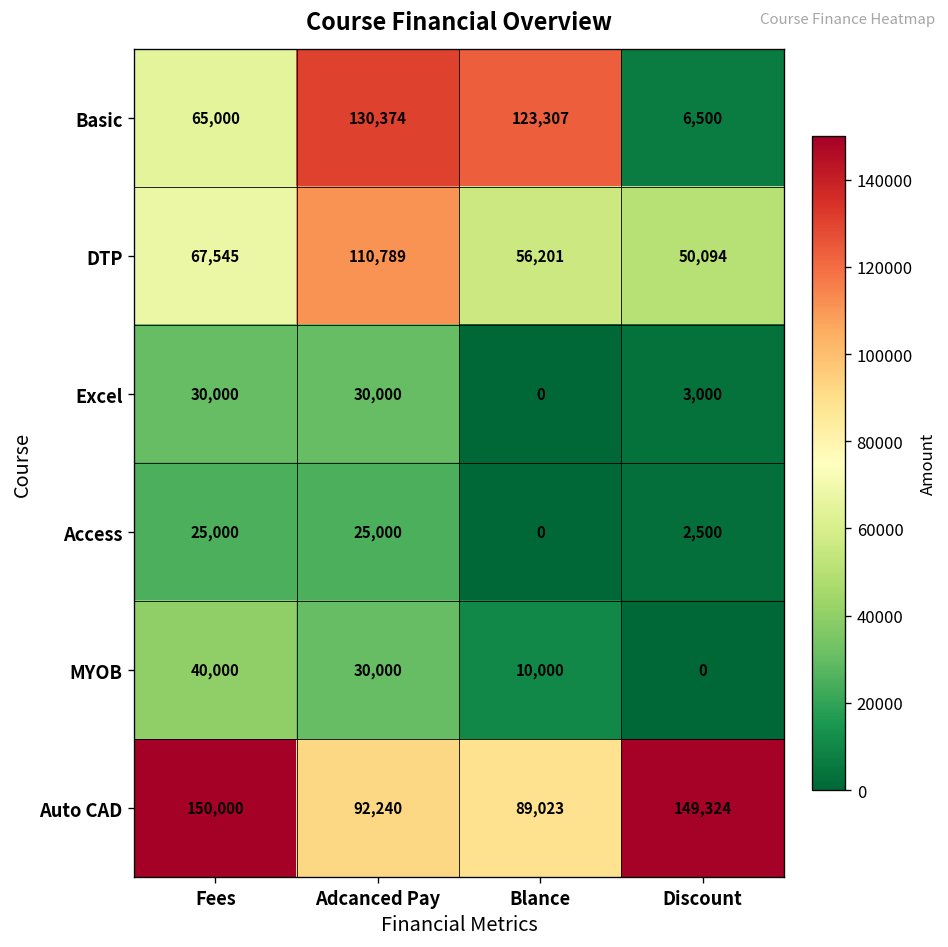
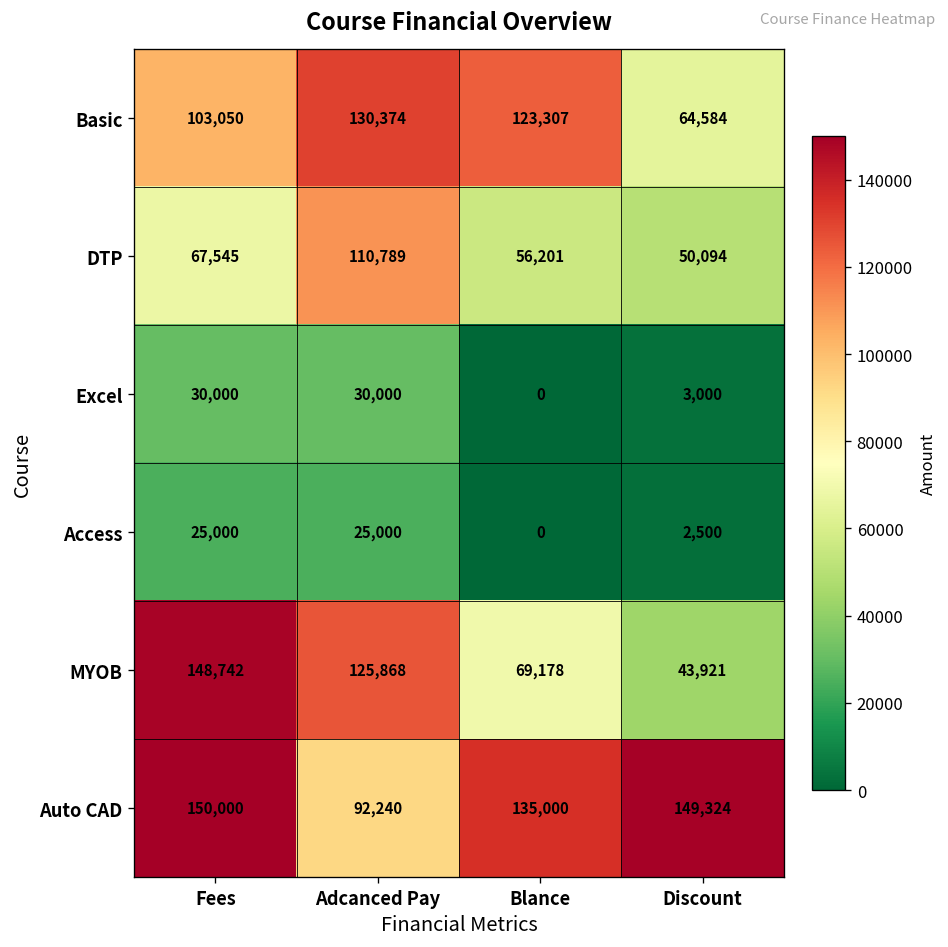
  {
    "Basic": {
-     "Fees": "65,000",
+     "Fees": "103,050",
      "Adcanced Pay": "130,374",
      "Blance": "123,307",
-     "Discount": "6,500"
+     "Discount": "64,584"
    },
    "DTP": {
      "Fees": "67,545",
      "Adcanced Pay": "110,789",
      "Blance": "56,201",
      "Discount": "50,094"
    },
    "Excel": {
      "Fees": "30,000",
      "Adcanced Pay": "30,000",
      "Blance": "0",
      "Discount": "3,000"
    },
    "Access": {
      "Fees": "25,000",
      "Adcanced Pay": "25,000",
      "Blance": "0",
      "Discount": "2,500"
    },
    "MYOB": {
-     "Fees": "40,000",
-     "Adcanced Pay": "30,000",
-     "Blance": "10,000",
-     "Discount": "0"
+     "Fees": "148,742",
+     "Adcanced Pay": "125,868",
+     "Blance": "69,178",
+     "Discount": "43,921"
    },
    "Auto CAD": {
      "Fees": "150,000",
      "Adcanced Pay": "92,240",
-     "Blance": "89,023",
+     "Blance": "135,000",
      "Discount": "149,324"
    }
  }
